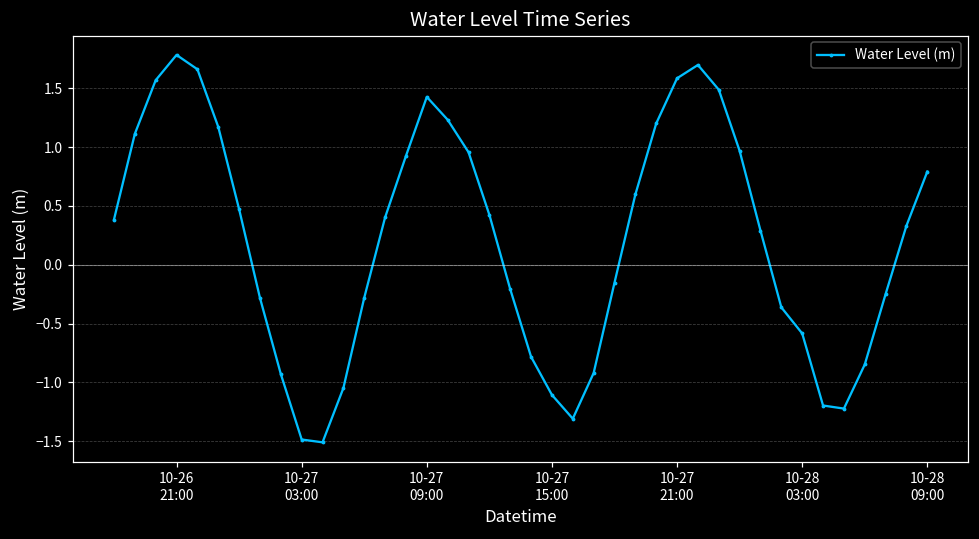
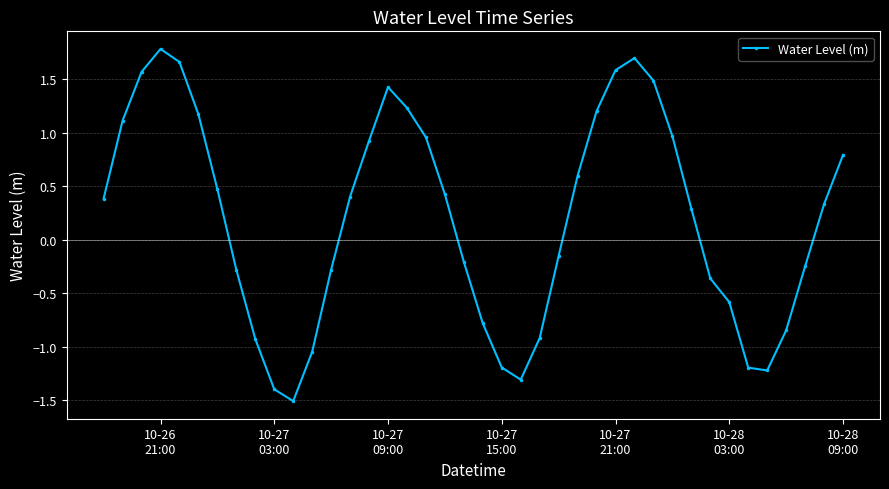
  {
    "10-26 21:00": 1.78,
-   "10-27 03:00": -1.49,
+   "10-27 03:00": -1.40,
    "10-27 09:00": 1.43,
-   "10-27 15:00": -1.11,
+   "10-27 15:00": -1.20,
    "10-27 21:00": 1.58,
    "10-28 03:00": -0.58,
    "10-28 09:00": 0.79
  }
